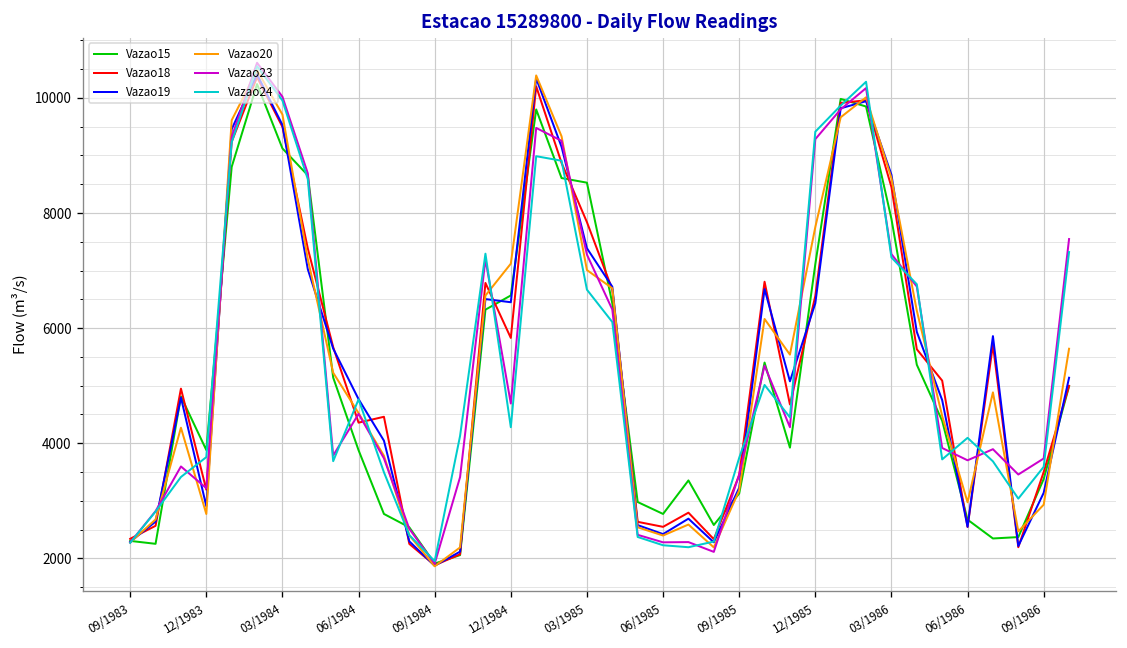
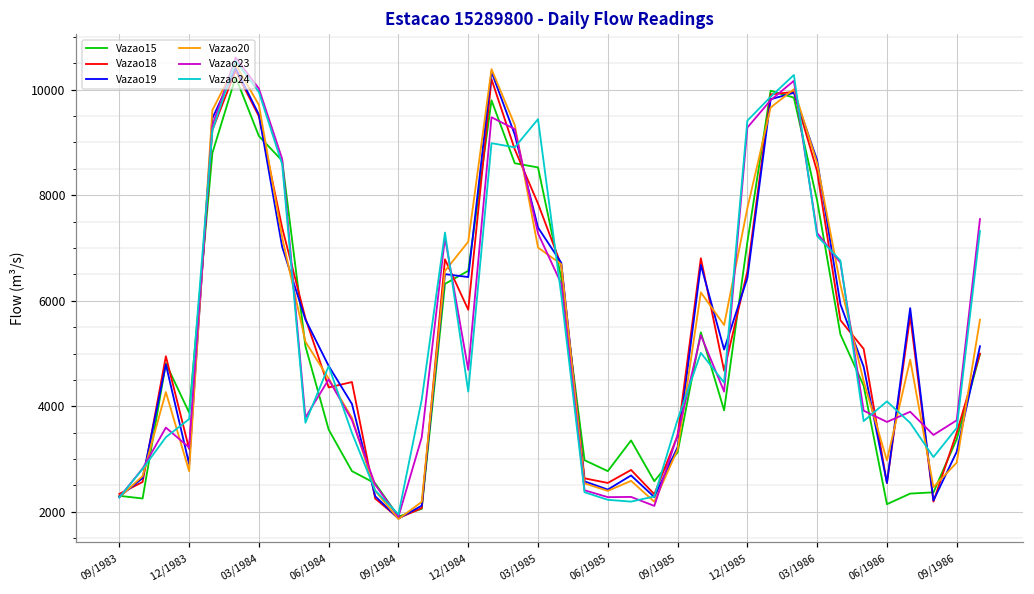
  {
    "Vazao15": {
      "12/1983": 3900,
      "03/1984": 9100,
-     "06/1984": 3900,
+     "06/1984": 3600,
      "12/1984": 6600,
      "03/1985": 8500,
      "06/1985": 2800,
      "09/1985": 3100,
      "12/1985": 7100,
      "03/1986": 7900,
-     "06/1986": 2700,
+     "06/1986": 2100,
      "09/1986": 3400
    },
    "Vazao18": {
      "06/1984": 4400,
      "12/1984": 5800,
      "03/1985": 7800,
      "06/1985": 2500,
      "12/1985": 6600,
      "03/1986": 8500,
      "09/1986": 3500
    },
    "Vazao19": {
      "12/1983": 2900,
      "12/1984": 6500,
      "03/1985": 7400,
      "12/1985": 6400,
      "03/1986": 8700,
      "09/1986": 3100
    },
    "Vazao20": {
      "12/1983": 2800,
      "03/1984": 9700,
      "12/1984": 7100,
      "03/1985": 7000,
      "12/1985": 7800,
      "03/1986": 8600,
      "06/1986": 3000,
      "09/1986": 2900
    },
    "Vazao23": {
      "03/1984": 10000,
      "12/1984": 4700,
      "03/1985": 7300,
      "12/1985": 9300,
      "03/1986": 7300,
      "06/1986": 3700,
      "09/1986": 3700
    },
    "Vazao24": {
      "12/1983": 3800,
      "03/1984": 10000,
      "12/1984": 4300,
-     "03/1985": 6700,
+     "03/1985": 9400,
      "09/1985": 3700,
      "12/1985": 9400,
      "03/1986": 7200,
      "06/1986": 4100,
      "09/1986": 3600
    }
  }
